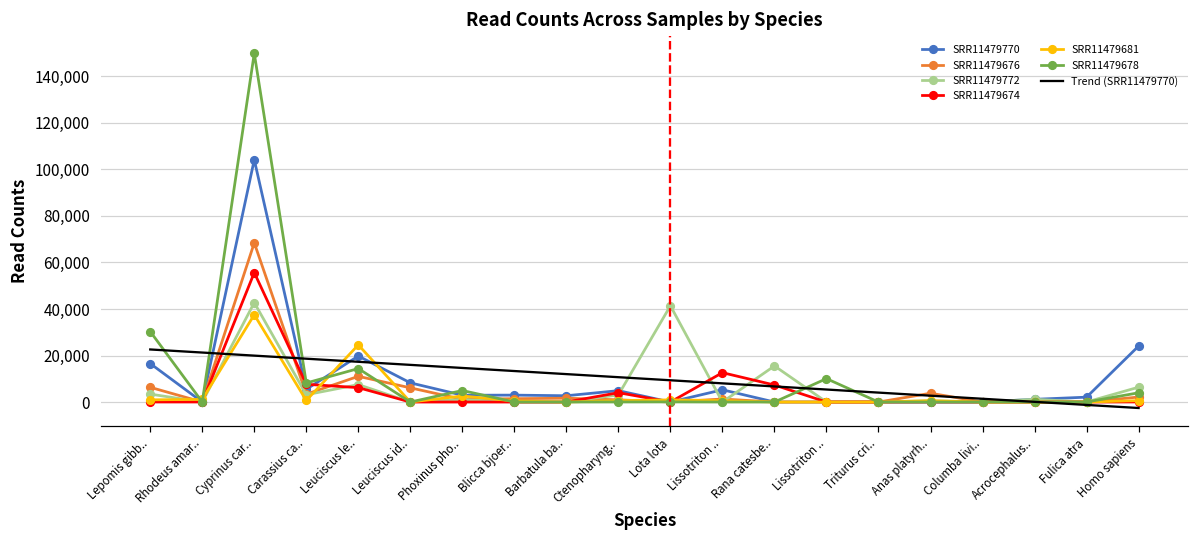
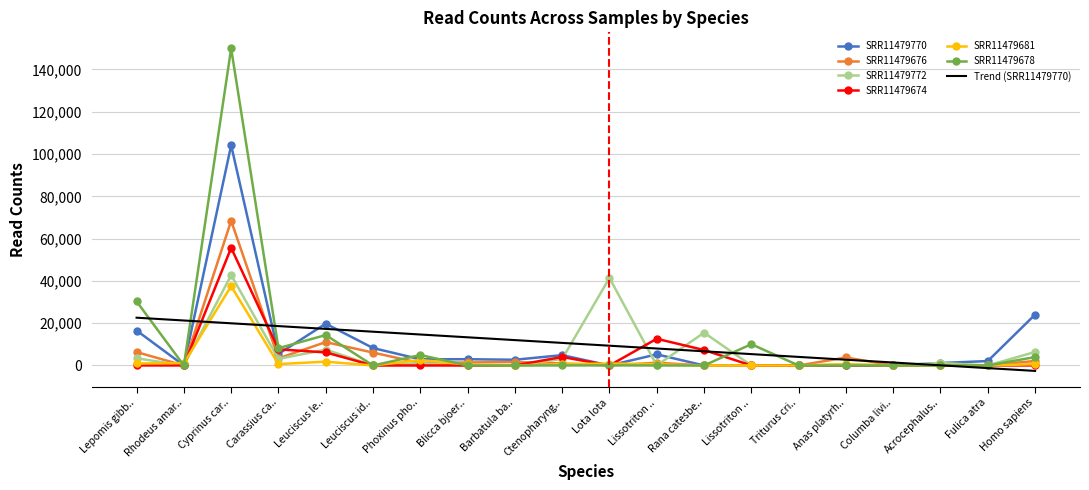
  {
    "SRR11479770": {
      "Lepomis gibb..": "17,000",
      "Cyprinus car..": "104,000",
      "Carassius ca..": "5,000",
      "Leuciscus le..": "20,000",
      "Leuciscus id..": "8,000",
      "Blicca bjoer..": "3,000",
      "Fulica atra": "2,000",
      "Homo sapiens": "24,000"
    },
    "SRR11479676": {
      "Lepomis gibb..": "6,000",
      "Cyprinus car..": "68,000",
      "Leuciscus le..": "11,000",
      "Leuciscus id..": "6,000",
      "Homo sapiens": "2,000"
    },
    "SRR11479772": {
      "Lepomis gibb..": "3,000",
      "Cyprinus car..": "43,000",
      "Leuciscus le..": "7,000",
      "Lota lota": "41,000",
      "Rana catesbe..": "16,000",
      "Homo sapiens": "6,000"
    },
    "SRR11479674": {
      "Cyprinus car..": "56,000",
      "Leuciscus le..": "6,000"
    },
    "SRR11479681": {
      "Cyprinus car..": "38,000",
      "Carassius ca..": "1,000",
-     "Leuciscus le..": "25,000"
+     "Leuciscus le..": "2,000"
    },
    "SRR11479678": {
      "Lepomis gibb..": "30,000",
      "Cyprinus car..": "150,000",
      "Leuciscus le..": "14,000",
      "Phoxinus pho..": "5,000",
      "Homo sapiens": "4,000"
    },
    "Trend (SRR11479770)": {
      "Lepomis gibb..": "23,000",
      "Rhodeus amar..": "21,000",
      "Cyprinus car..": "20,000",
      "Carassius ca..": "19,000",
      "Leuciscus le..": "17,000",
      "Leuciscus id..": "16,000",
      "Phoxinus pho..": "15,000",
      "Blicca bjoer..": "13,000",
      "Barbatula ba..": "12,000",
      "Ctenopharyng..": "11,000",
      "Lota lota": "9,000",
      "Triturus cri..": "4,000",
      "Columba livi..": "1,000",
      "Fulica atra": "-1,000",
      "Homo sapiens": "-3,000"
    }
  }
